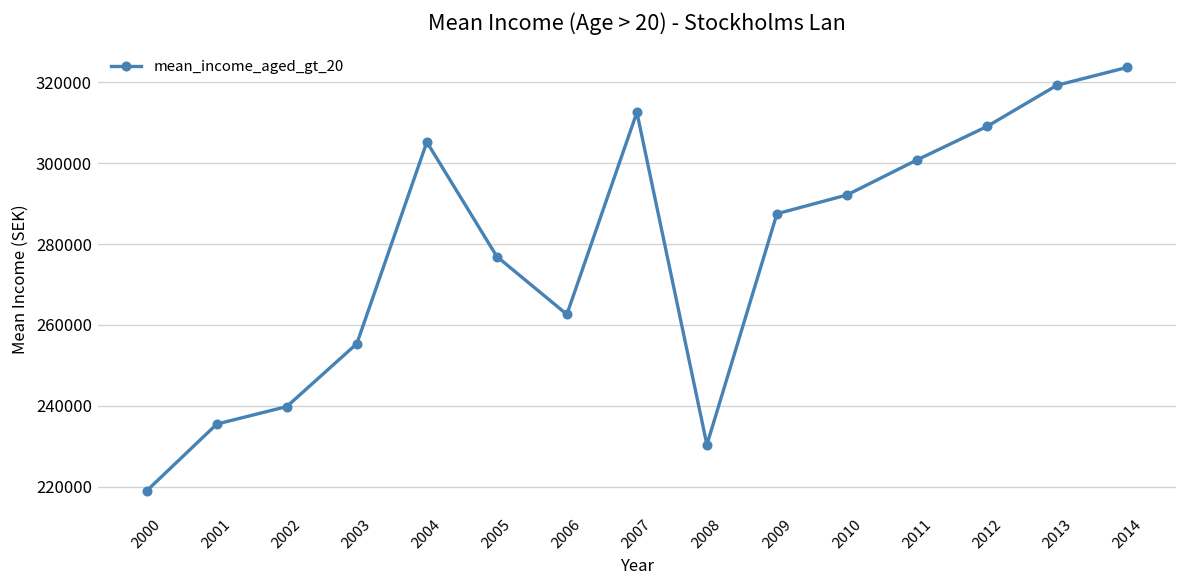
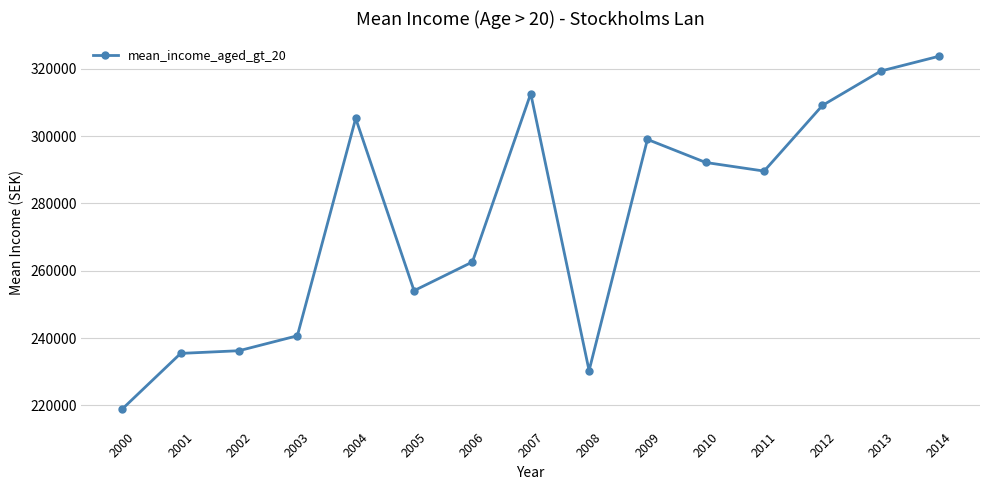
  {
    "2000": 219000,
    "2001": 235000,
-   "2002": 240000,
-   "2003": 255000,
+   "2002": 236000,
+   "2003": 241000,
    "2004": 305000,
-   "2005": 277000,
+   "2005": 254000,
    "2006": 263000,
    "2007": 313000,
    "2008": 230000,
-   "2009": 287000,
+   "2009": 299000,
    "2010": 292000,
-   "2011": 301000,
+   "2011": 290000,
    "2012": 309000,
    "2013": 319000,
    "2014": 324000
  }
